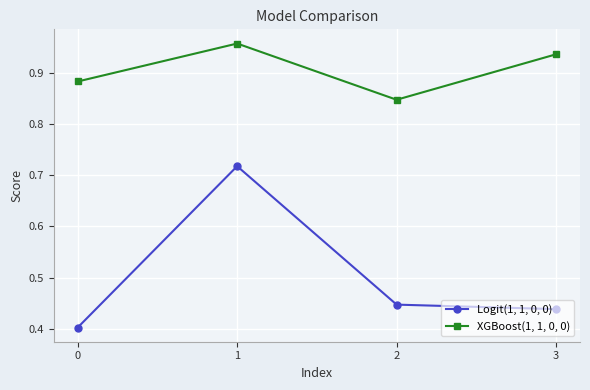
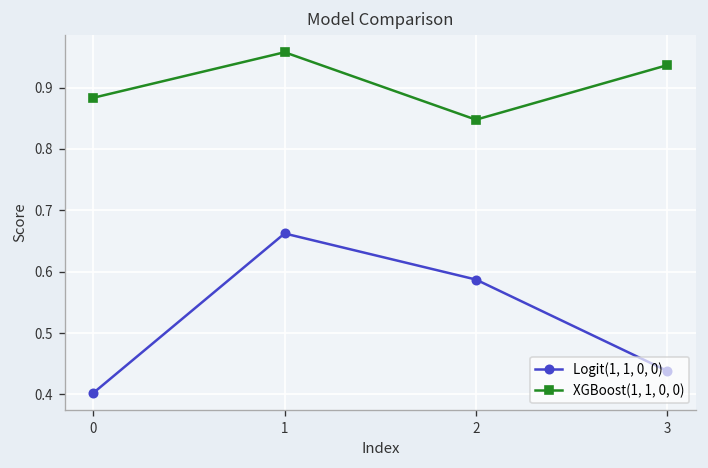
  {
    "Logit(1, 1, 0, 0)": {
      "0": 0.40,
-     "1": 0.72,
-     "2": 0.45
+     "1": 0.66,
+     "2": 0.59
    },
    "XGBoost(1, 1, 0, 0)": {
      "0": 0.88,
      "1": 0.96,
      "2": 0.85,
      "3": 0.94
    }
  }
